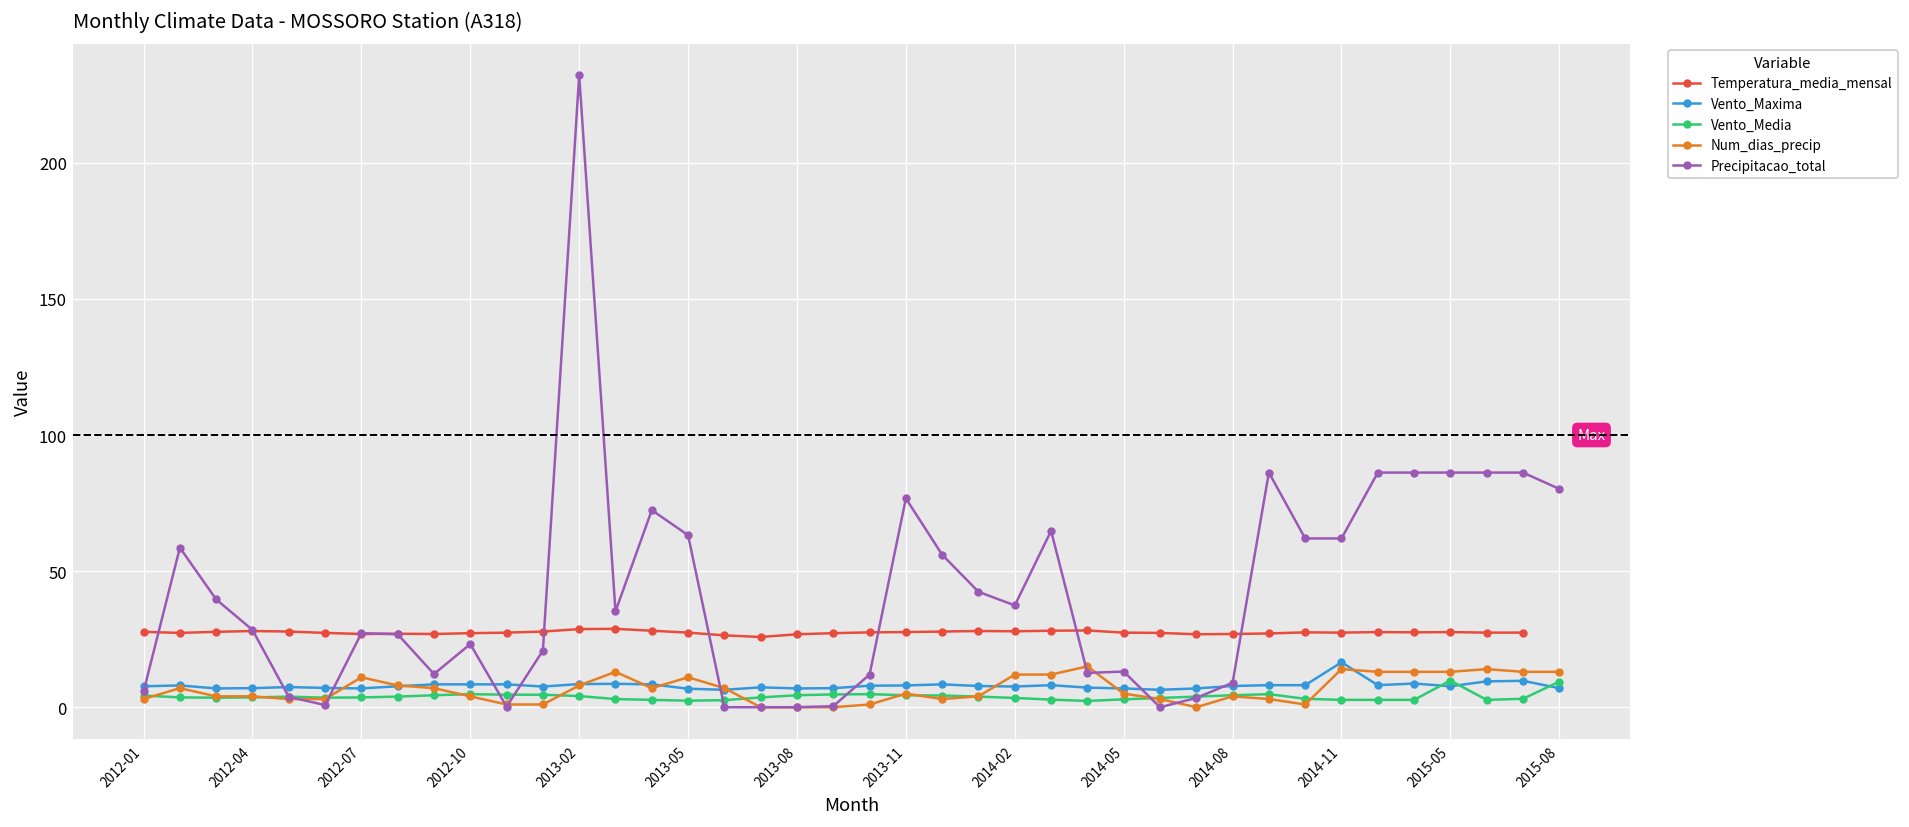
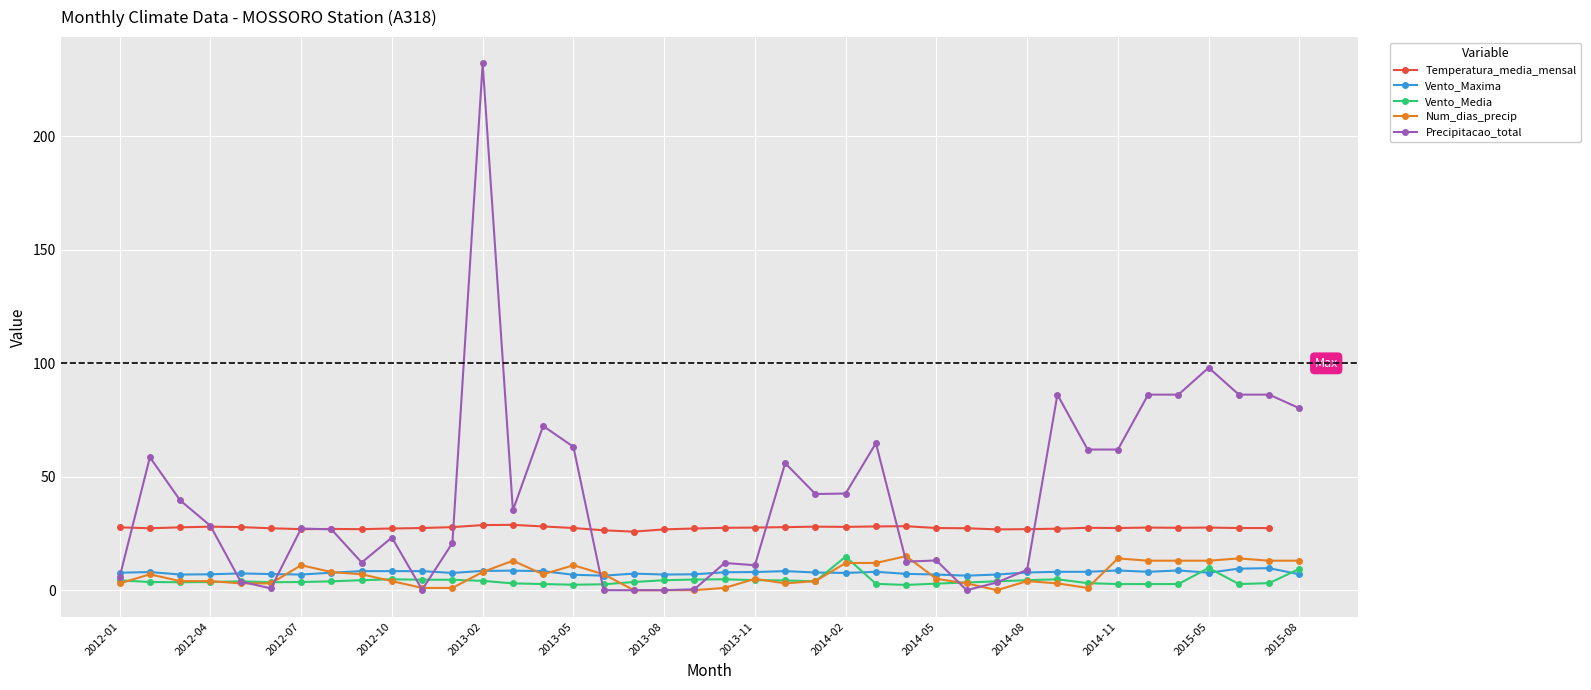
  {
    "Vento_Maxima": {
      "2012-01": 8,
      "2012-04": 7,
      "2012-07": 7,
      "2012-10": 8,
      "2013-05": 7,
      "2013-08": 7,
      "2013-11": 8,
      "2014-02": 8,
      "2014-05": 7,
      "2014-08": 8,
-     "2014-11": 17,
+     "2014-11": 9,
      "2015-05": 8,
      "2015-08": 7
    },
    "Vento_Media": {
      "2012-01": 4,
      "2012-07": 4,
      "2013-02": 4,
      "2013-05": 2,
      "2013-08": 4,
-     "2014-02": 3,
+     "2014-02": 15,
      "2014-05": 3,
      "2014-11": 3,
      "2015-05": 10,
      "2015-08": 9
    },
    "Precipitacao_total": {
      "2012-01": 6,
      "2012-10": 23,
      "2013-02": 232,
      "2013-05": 63,
-     "2013-11": 77,
-     "2014-02": 37,
+     "2013-11": 11,
+     "2014-02": 43,
      "2014-05": 13,
      "2014-08": 9,
      "2014-11": 62,
-     "2015-05": 86,
+     "2015-05": 98,
      "2015-08": 80
    }
  }
